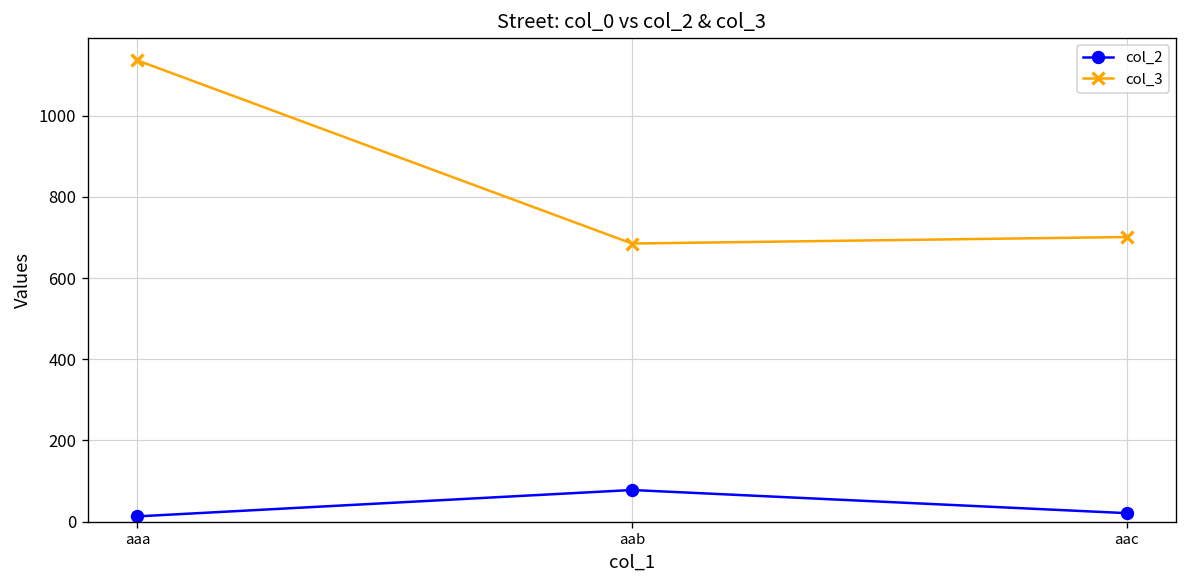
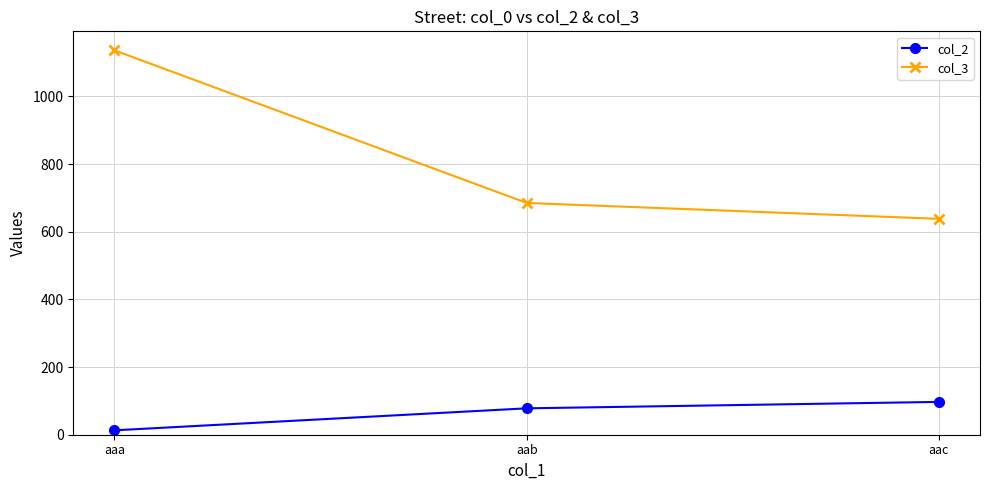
  {
    "col_2": {
      "aaa": 10,
      "aab": 80,
-     "aac": 20
+     "aac": 100
    },
    "col_3": {
      "aaa": 1140,
      "aab": 690,
-     "aac": 700
+     "aac": 640
    }
  }
